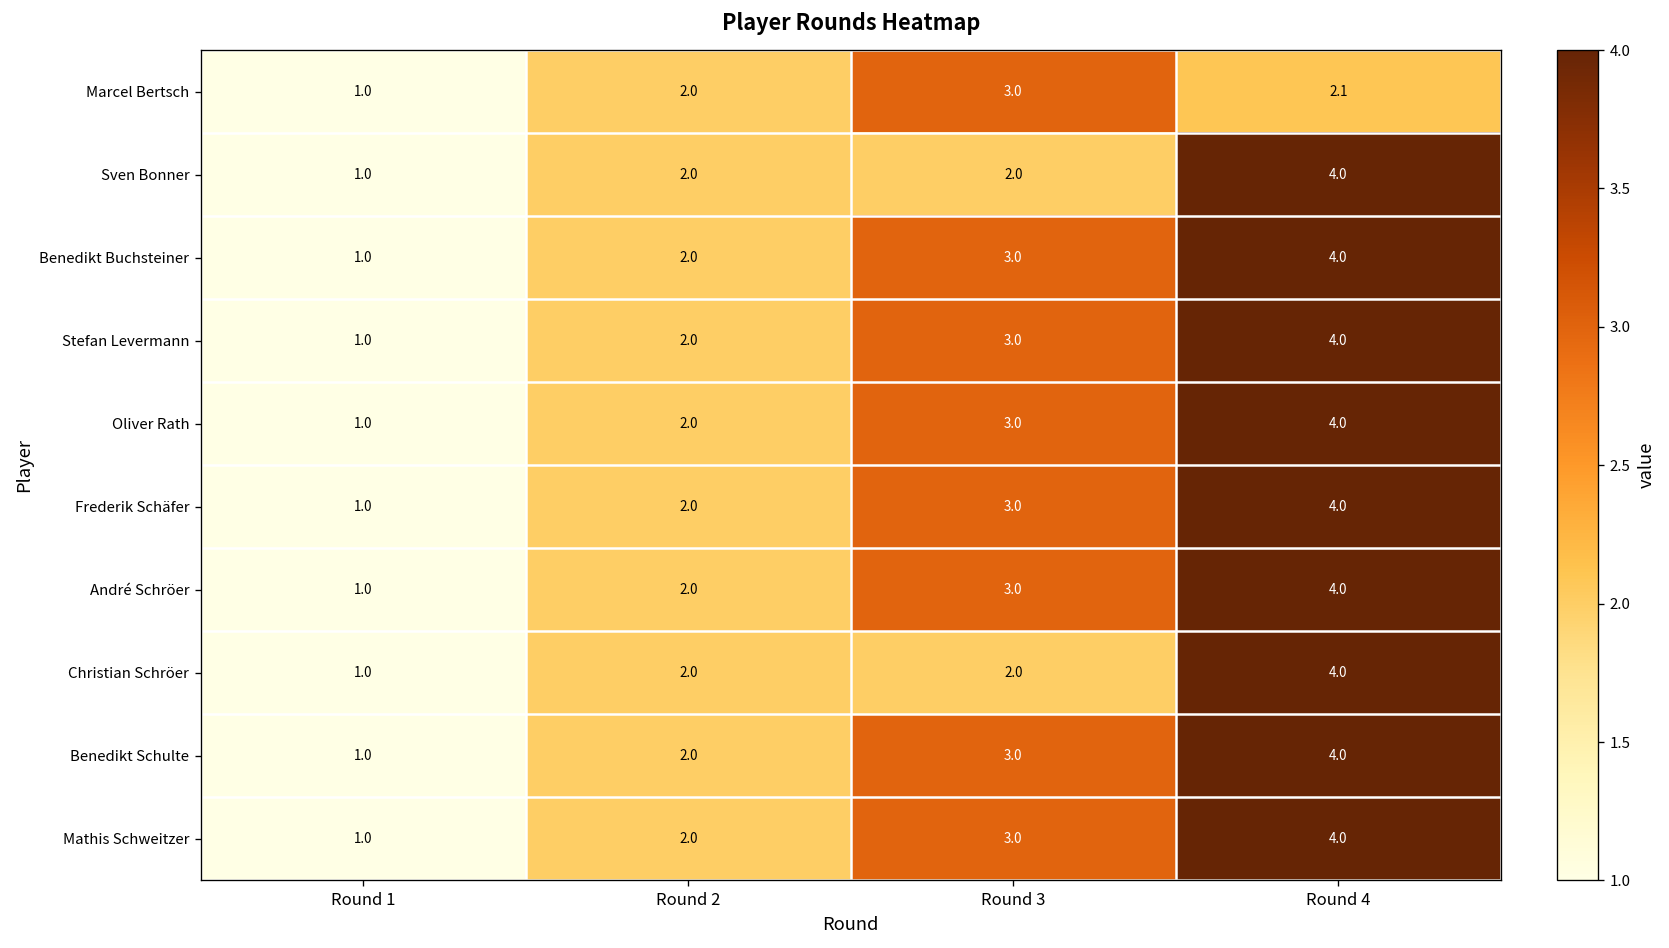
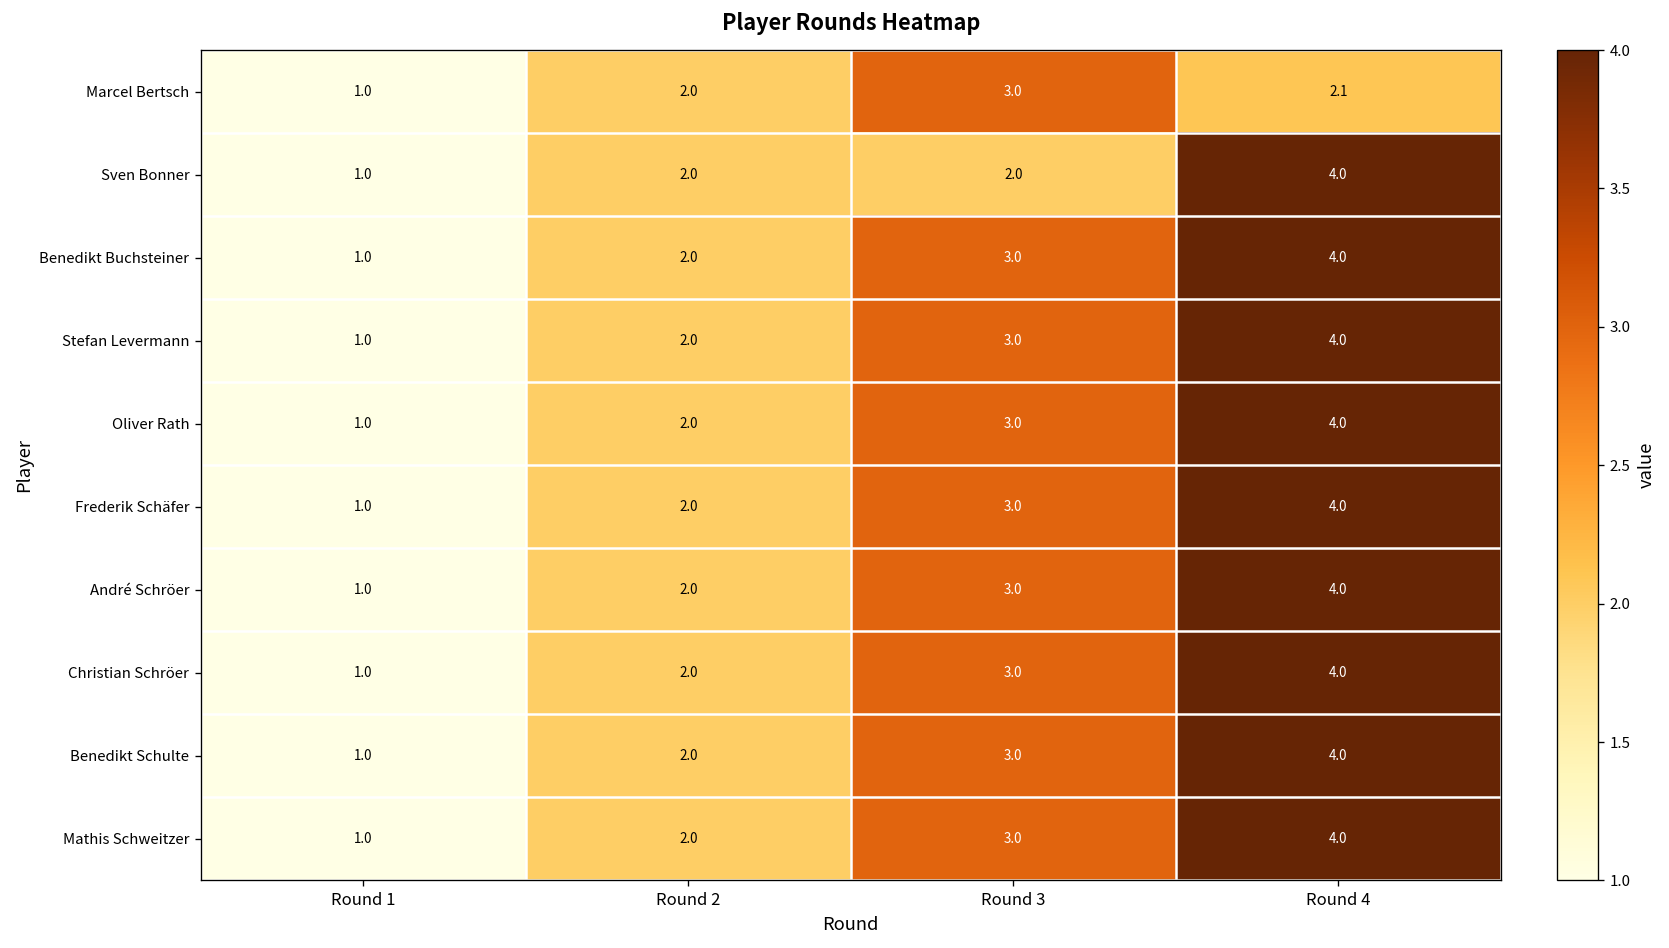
  {
    "Marcel Bertsch": {
      "Round 1": 1.0,
      "Round 2": 2.0,
      "Round 3": 3.0,
      "Round 4": 2.1
    },
    "Sven Bonner": {
      "Round 1": 1.0,
      "Round 2": 2.0,
      "Round 3": 2.0,
      "Round 4": 4.0
    },
    "Benedikt Buchsteiner": {
      "Round 1": 1.0,
      "Round 2": 2.0,
      "Round 3": 3.0,
      "Round 4": 4.0
    },
    "Stefan Levermann": {
      "Round 1": 1.0,
      "Round 2": 2.0,
      "Round 3": 3.0,
      "Round 4": 4.0
    },
    "Oliver Rath": {
      "Round 1": 1.0,
      "Round 2": 2.0,
      "Round 3": 3.0,
      "Round 4": 4.0
    },
    "Frederik Schäfer": {
      "Round 1": 1.0,
      "Round 2": 2.0,
      "Round 3": 3.0,
      "Round 4": 4.0
    },
    "André Schröer": {
      "Round 1": 1.0,
      "Round 2": 2.0,
      "Round 3": 3.0,
      "Round 4": 4.0
    },
    "Christian Schröer": {
      "Round 1": 1.0,
      "Round 2": 2.0,
-     "Round 3": 2.0,
+     "Round 3": 3.0,
      "Round 4": 4.0
    },
    "Benedikt Schulte": {
      "Round 1": 1.0,
      "Round 2": 2.0,
      "Round 3": 3.0,
      "Round 4": 4.0
    },
    "Mathis Schweitzer": {
      "Round 1": 1.0,
      "Round 2": 2.0,
      "Round 3": 3.0,
      "Round 4": 4.0
    }
  }
